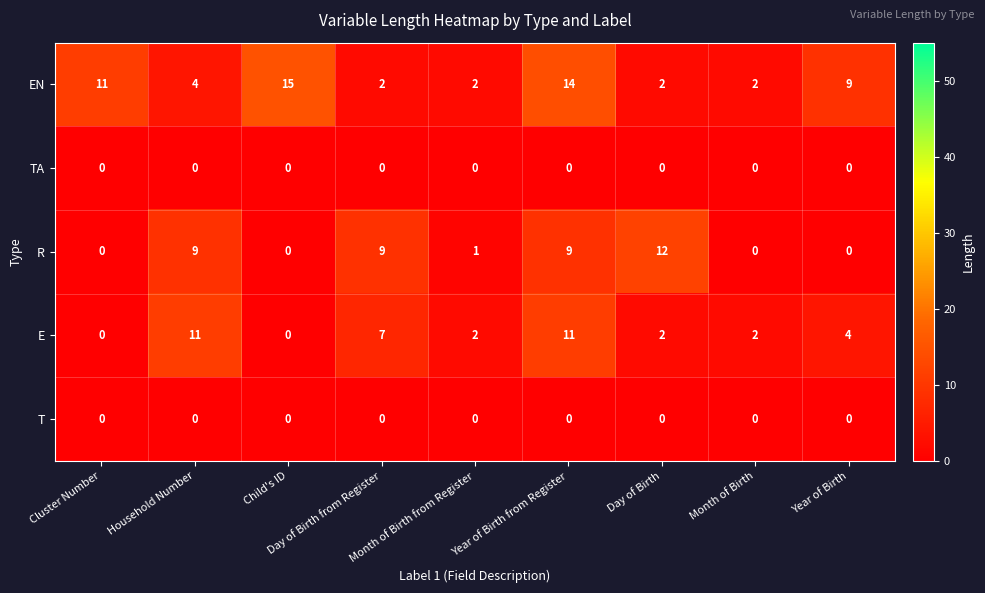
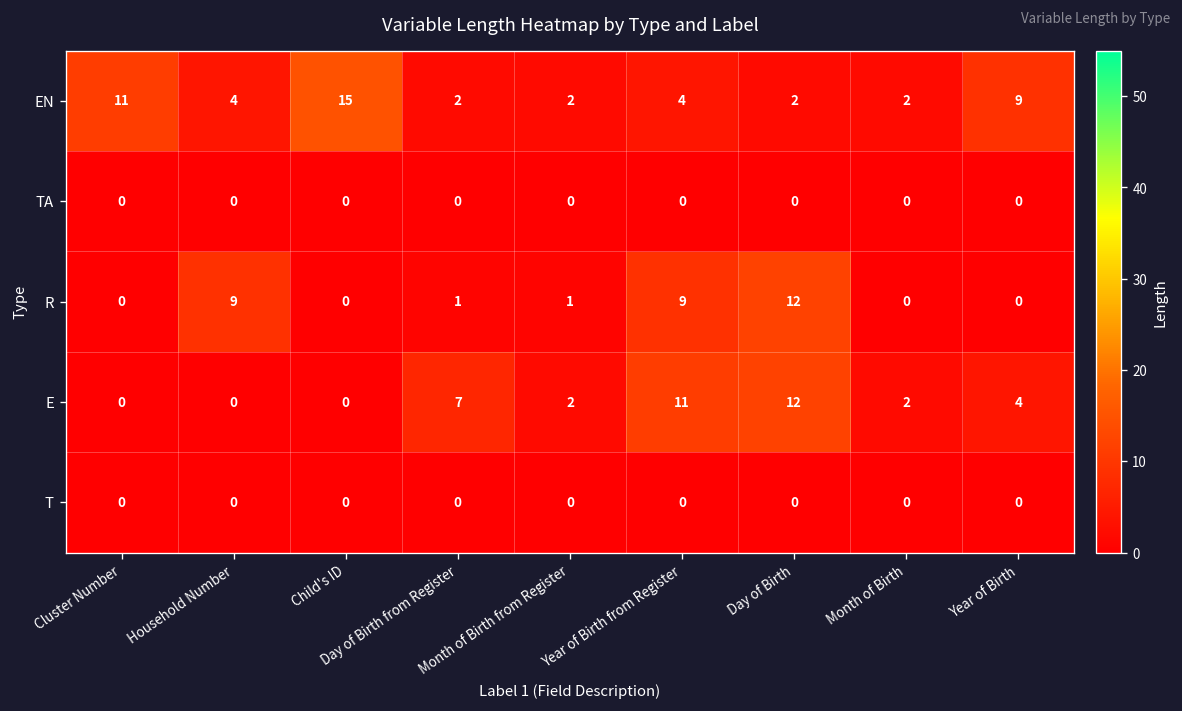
  {
    "EN": {
      "Cluster Number": 11,
      "Household Number": 4,
      "Child's ID": 15,
      "Day of Birth from Register": 2,
      "Month of Birth from Register": 2,
-     "Year of Birth from Register": 14,
+     "Year of Birth from Register": 4,
      "Day of Birth": 2,
      "Month of Birth": 2,
      "Year of Birth": 9
    },
    "TA": {
      "Cluster Number": 0,
      "Household Number": 0,
      "Child's ID": 0,
      "Day of Birth from Register": 0,
      "Month of Birth from Register": 0,
      "Year of Birth from Register": 0,
      "Day of Birth": 0,
      "Month of Birth": 0,
      "Year of Birth": 0
    },
    "R": {
      "Cluster Number": 0,
      "Household Number": 9,
      "Child's ID": 0,
-     "Day of Birth from Register": 9,
+     "Day of Birth from Register": 1,
      "Month of Birth from Register": 1,
      "Year of Birth from Register": 9,
      "Day of Birth": 12,
      "Month of Birth": 0,
      "Year of Birth": 0
    },
    "E": {
      "Cluster Number": 0,
-     "Household Number": 11,
+     "Household Number": 0,
      "Child's ID": 0,
      "Day of Birth from Register": 7,
      "Month of Birth from Register": 2,
      "Year of Birth from Register": 11,
-     "Day of Birth": 2,
+     "Day of Birth": 12,
      "Month of Birth": 2,
      "Year of Birth": 4
    },
    "T": {
      "Cluster Number": 0,
      "Household Number": 0,
      "Child's ID": 0,
      "Day of Birth from Register": 0,
      "Month of Birth from Register": 0,
      "Year of Birth from Register": 0,
      "Day of Birth": 0,
      "Month of Birth": 0,
      "Year of Birth": 0
    }
  }
